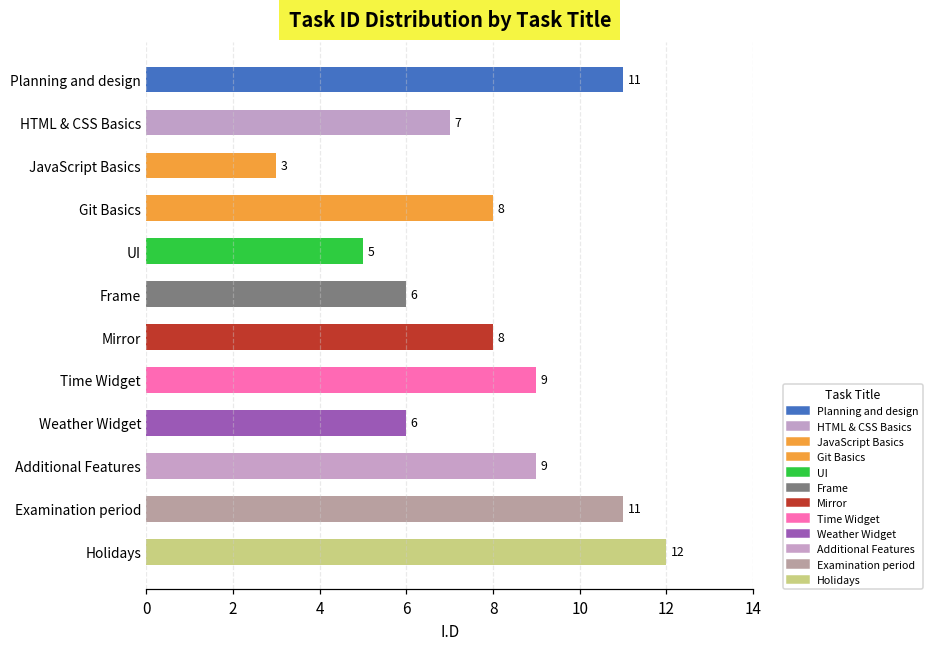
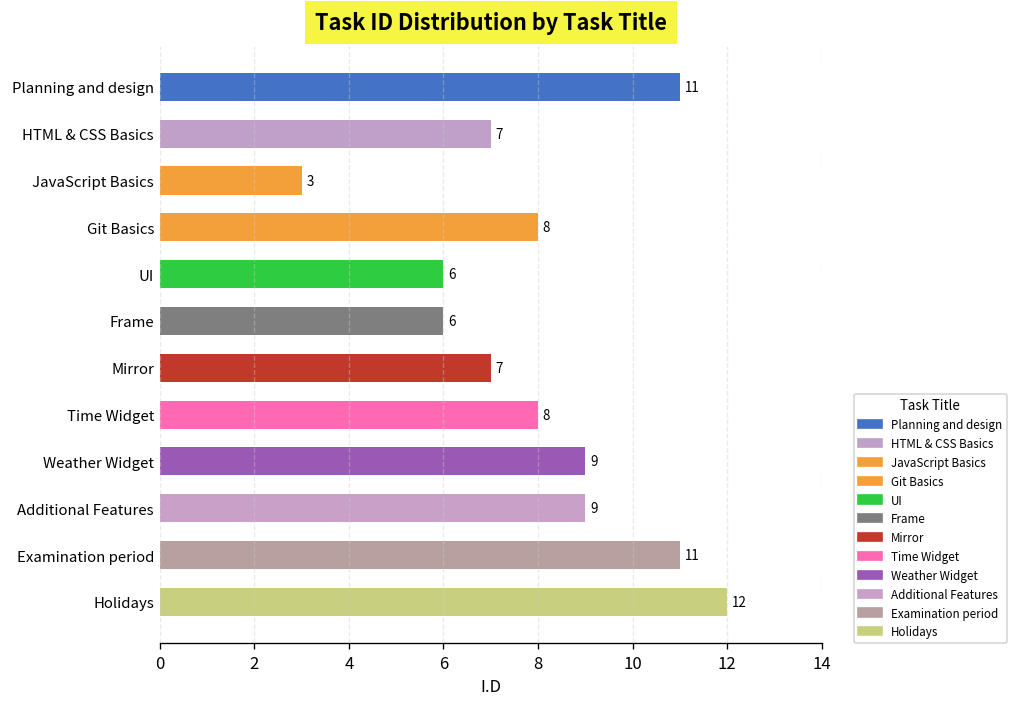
  {
    "Planning and design": 11,
    "HTML & CSS Basics": 7,
    "JavaScript Basics": 3,
    "Git Basics": 8,
-   "UI": 5,
+   "UI": 6,
    "Frame": 6,
-   "Mirror": 8,
-   "Time Widget": 9,
-   "Weather Widget": 6,
+   "Mirror": 7,
+   "Time Widget": 8,
+   "Weather Widget": 9,
    "Additional Features": 9,
    "Examination period": 11,
    "Holidays": 12
  }
